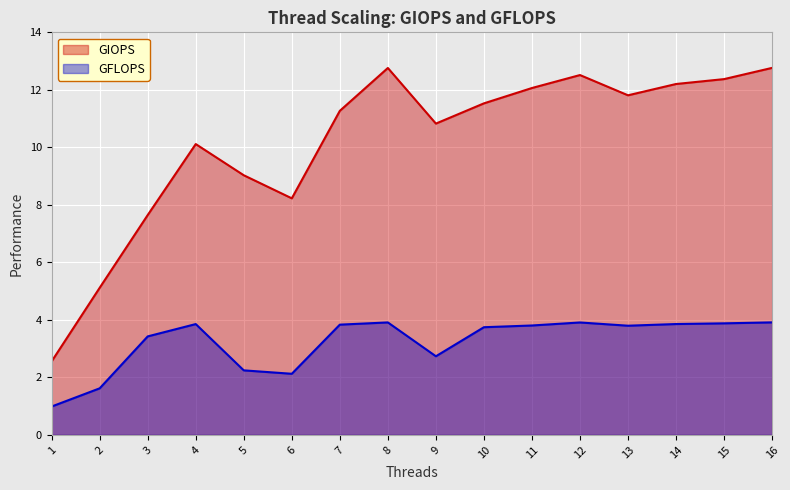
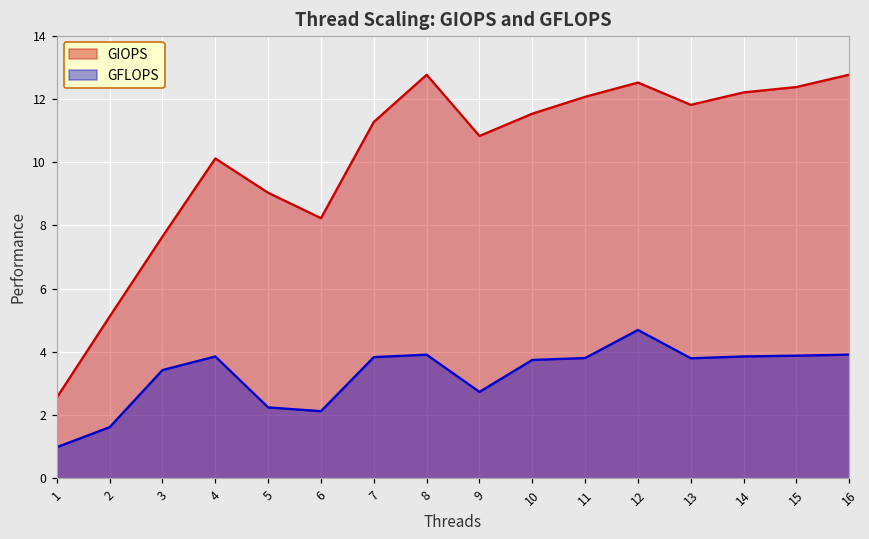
  {
    "GIOPS": {
      "1": 2.6,
      "2": 5.1,
      "3": 7.6,
      "4": 10.1,
      "5": 9.0,
      "6": 8.2,
      "7": 11.3,
      "8": 12.8,
      "9": 10.8,
      "10": 11.5,
      "11": 12.1,
      "12": 12.5,
      "13": 11.8,
      "14": 12.2,
      "15": 12.4,
      "16": 12.8
    },
    "GFLOPS": {
      "1": 1.0,
      "2": 1.6,
      "3": 3.4,
      "4": 3.9,
      "5": 2.2,
      "6": 2.1,
      "7": 3.8,
      "8": 3.9,
      "9": 2.7,
      "10": 3.7,
      "11": 3.8,
-     "12": 3.9,
+     "12": 4.7,
      "13": 3.8,
      "14": 3.9,
      "15": 3.9,
      "16": 3.9
    }
  }
